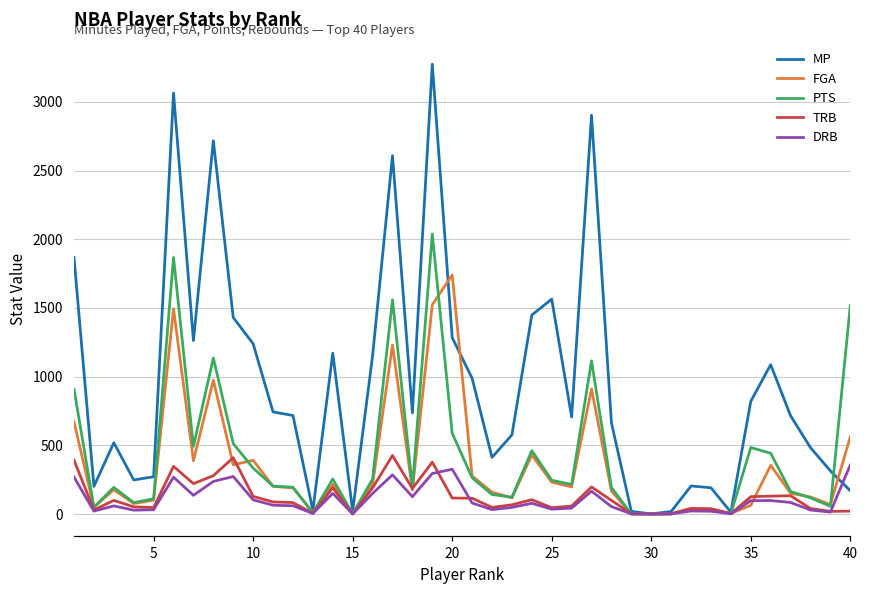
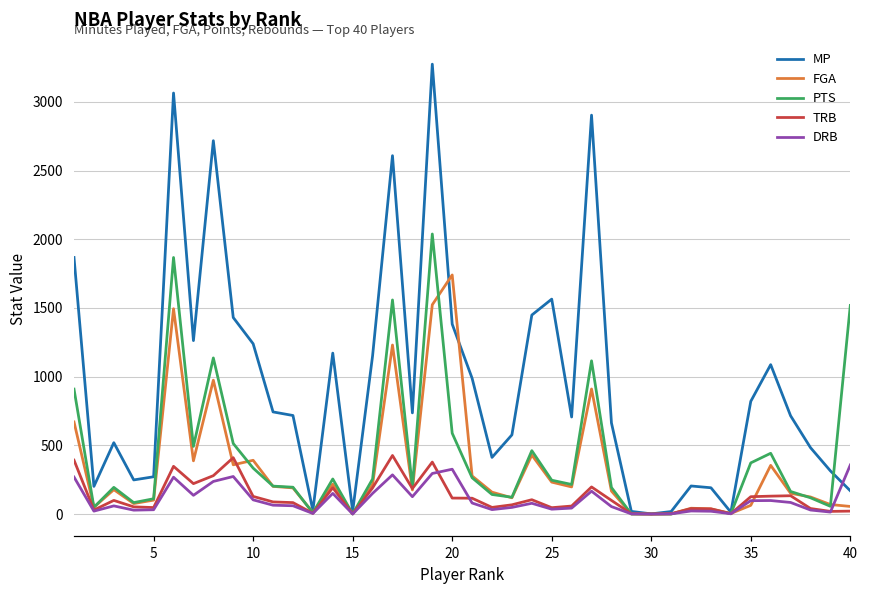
  {
    "MP": {
      "5": 270,
      "10": 1240,
-     "20": 1280,
+     "20": 1380,
      "25": 1560,
      "35": 820,
      "40": 170
    },
    "FGA": {
      "10": 390,
      "20": 1740,
      "35": 60,
-     "40": 560
+     "40": 60
    },
    "PTS": {
      "10": 330,
      "20": 590,
-     "35": 480,
+     "35": 370,
      "40": 1520
    },
    "TRB": {
      "10": 130,
      "20": 120,
      "35": 130,
      "40": 20
    },
    "DRB": {
      "10": 100,
      "20": 330,
      "35": 100,
      "40": 360
    }
  }
